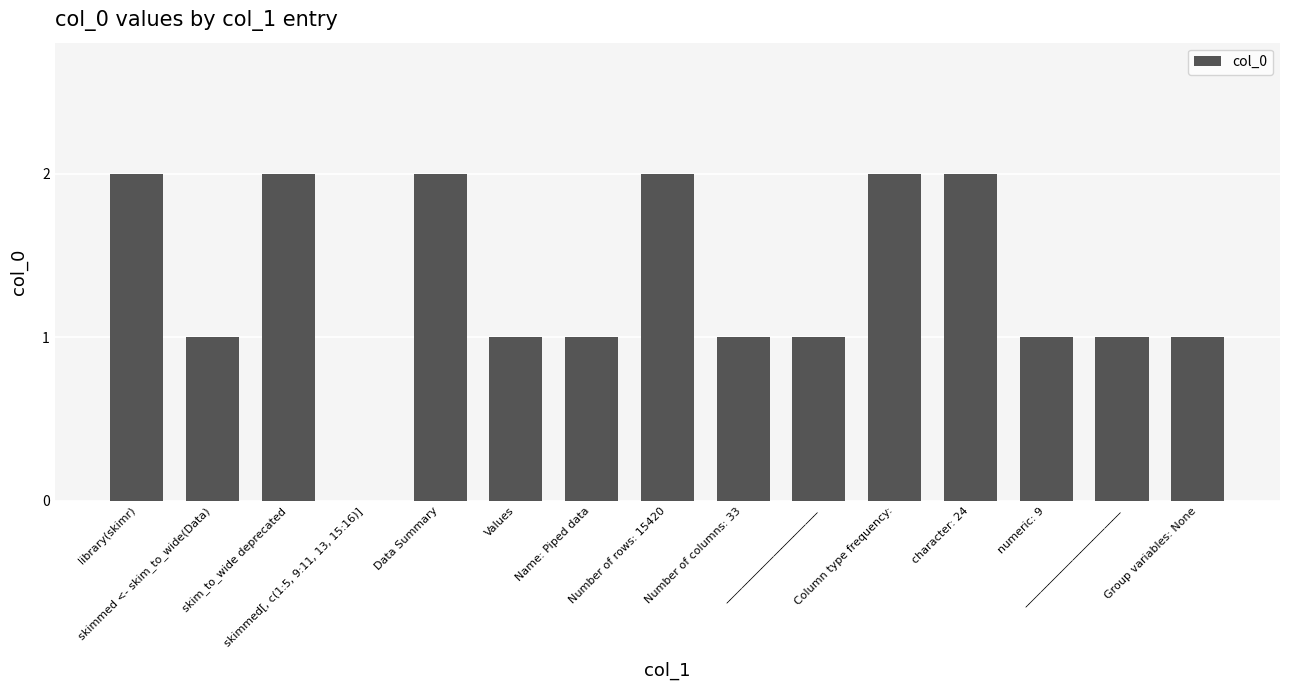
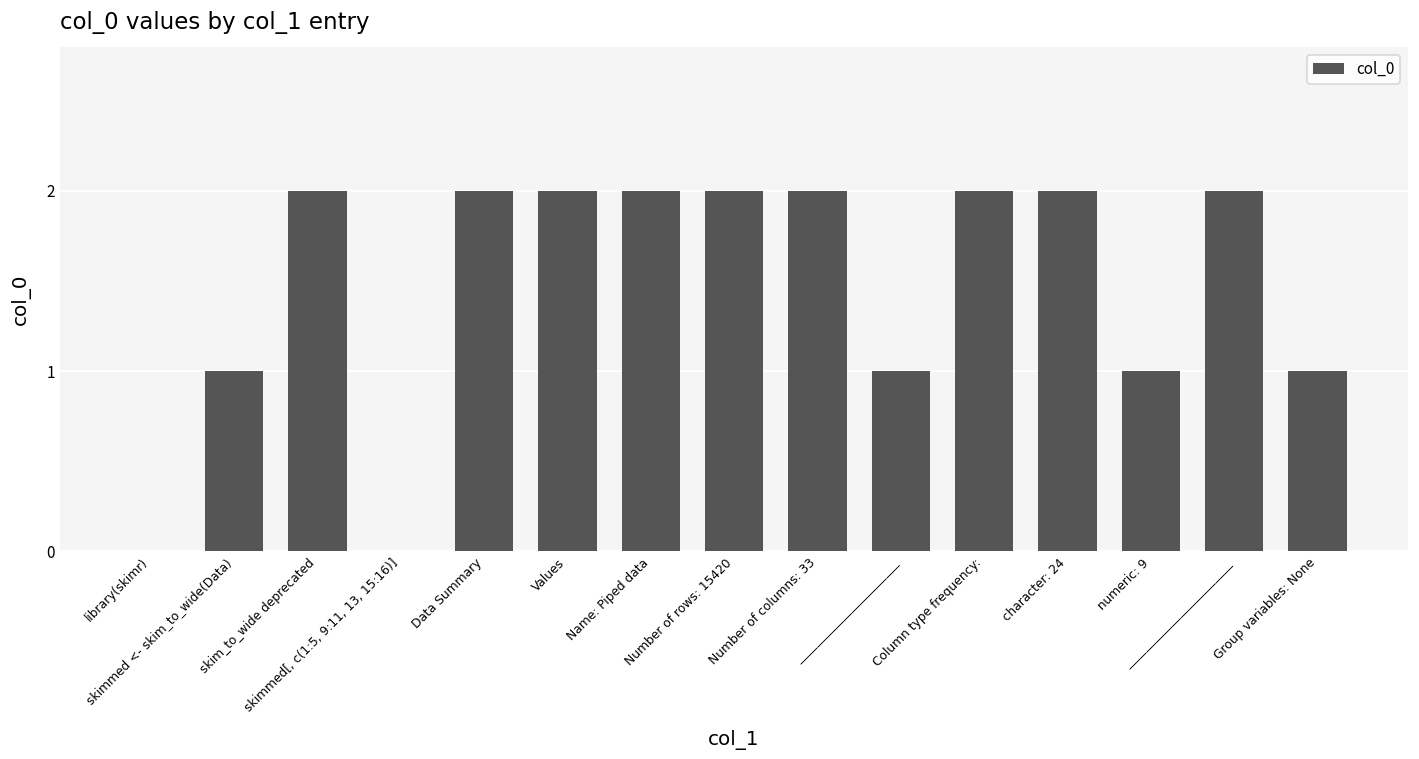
  {
-   "library(skimr)": 2,
+   "library(skimr)": 0,
    "skimmed <- skim_to_wide(Data)": 1,
    "skim_to_wide deprecated": 2,
    "skimmed[, c(1:5, 9:11, 13, 15:16)]": 0,
    "Data Summary": 2,
-   "Values": 1,
-   "Name: Piped data": 1,
+   "Values": 2,
+   "Name: Piped data": 2,
    "Number of rows: 15420": 2,
-   "Number of columns: 33": 1,
+   "Number of columns: 33": 2,
    "_______________________": 1,
    "Column type frequency:": 2,
    "character: 24": 2,
    "numeric: 9": 1,
-   "________________________": 1,
+   "________________________": 2,
    "Group variables: None": 1
  }
